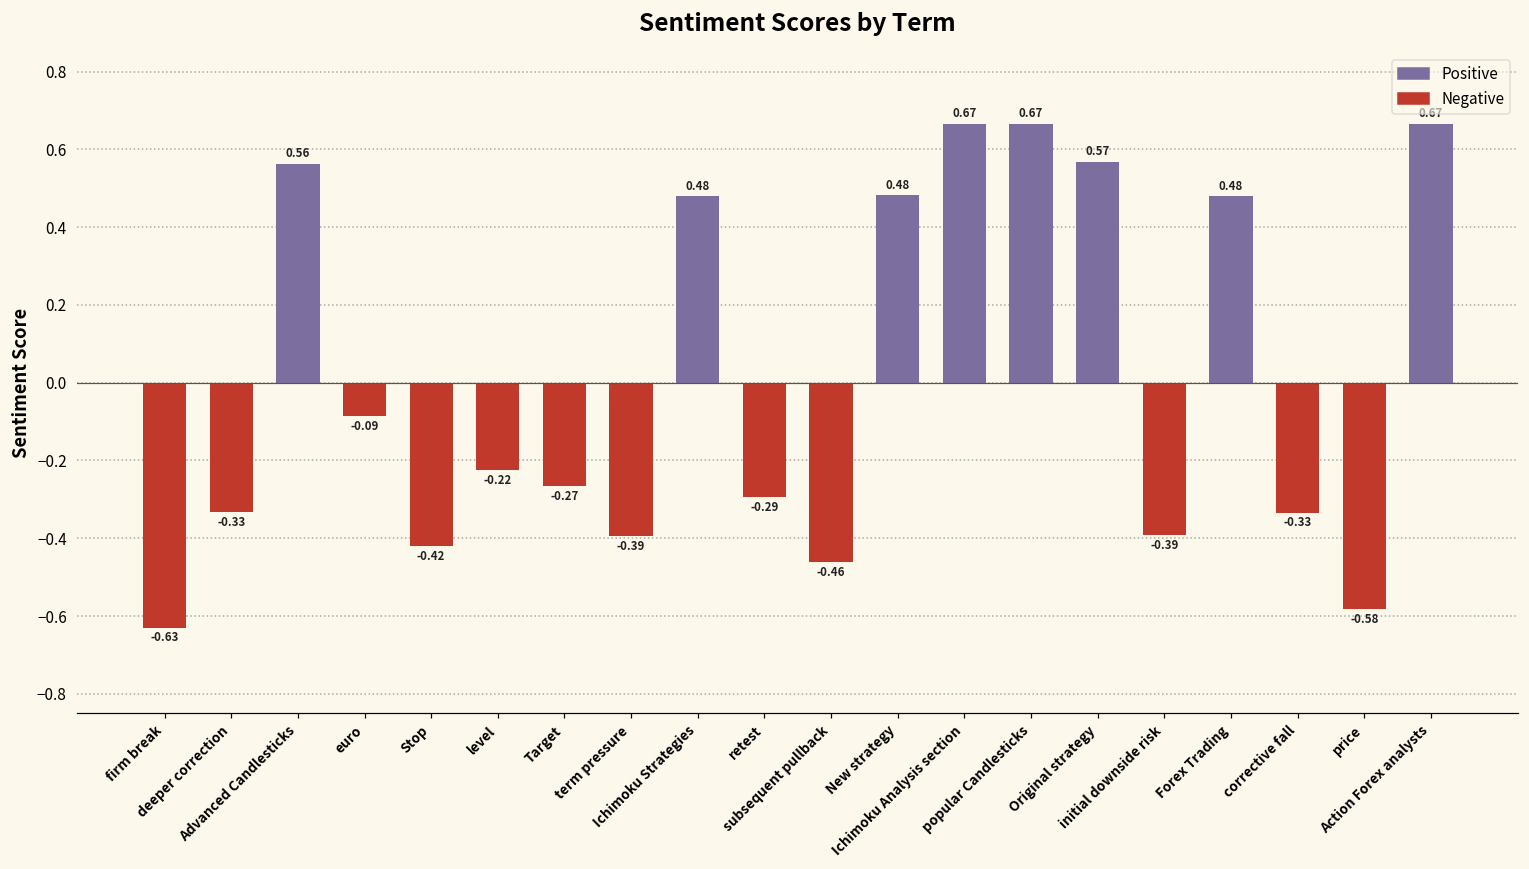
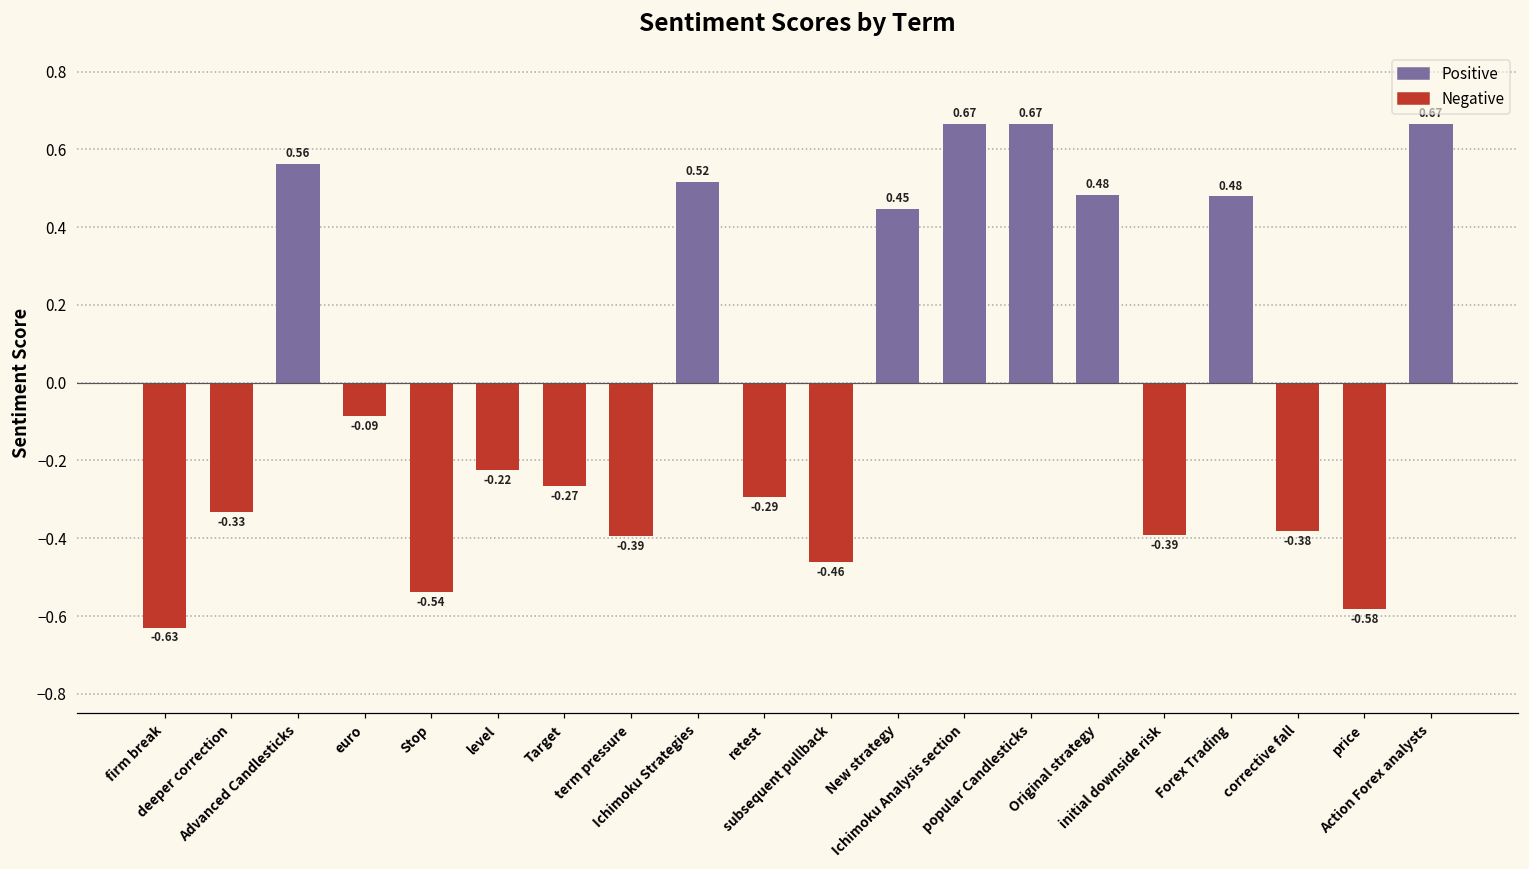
  {
    "firm break": -0.63,
    "deeper correction": -0.33,
    "Advanced Candlesticks": 0.56,
    "euro": -0.09,
-   "Stop": -0.42,
+   "Stop": -0.54,
    "level": -0.22,
    "Target": -0.27,
    "term pressure": -0.39,
-   "Ichimoku Strategies": 0.48,
+   "Ichimoku Strategies": 0.52,
    "retest": -0.29,
    "subsequent pullback": -0.46,
-   "New strategy": 0.48,
+   "New strategy": 0.45,
    "Ichimoku Analysis section": 0.67,
    "popular Candlesticks": 0.67,
-   "Original strategy": 0.57,
+   "Original strategy": 0.48,
    "initial downside risk": -0.39,
    "Forex Trading": 0.48,
-   "corrective fall": -0.33,
+   "corrective fall": -0.38,
    "price": -0.58
  }
